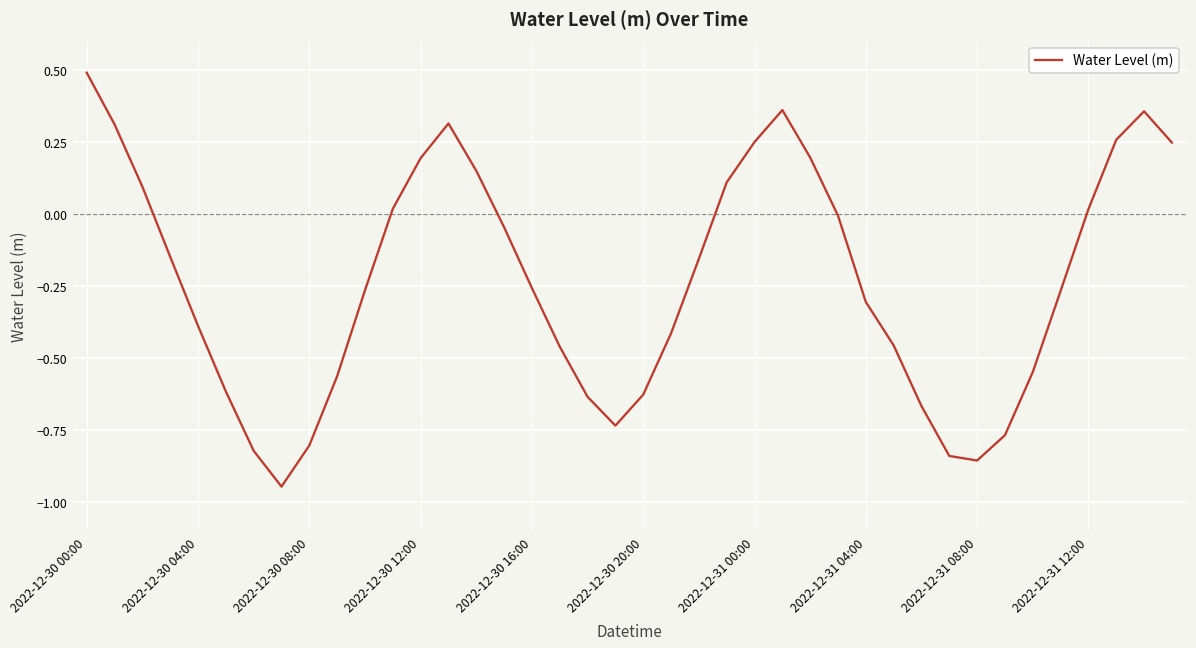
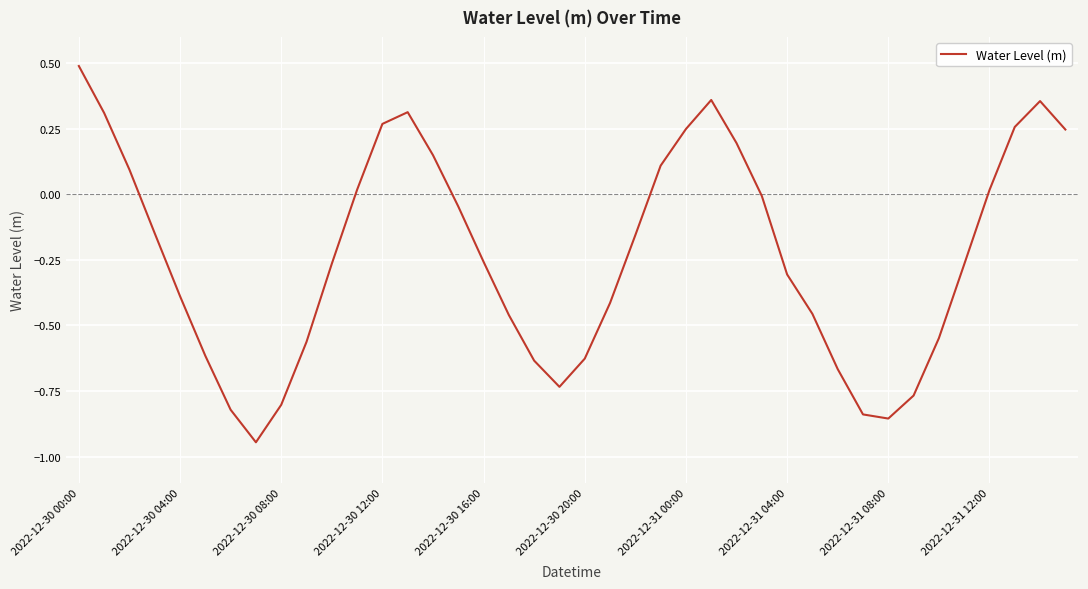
  {
    "2022-12-30 00:00": 0.49,
    "2022-12-30 04:00": -0.39,
    "2022-12-30 08:00": -0.80,
-   "2022-12-30 12:00": 0.19,
+   "2022-12-30 12:00": 0.27,
    "2022-12-30 16:00": -0.26,
    "2022-12-30 20:00": -0.63,
    "2022-12-31 00:00": 0.25,
    "2022-12-31 04:00": -0.31,
    "2022-12-31 08:00": -0.85,
    "2022-12-31 12:00": 0.02
  }
